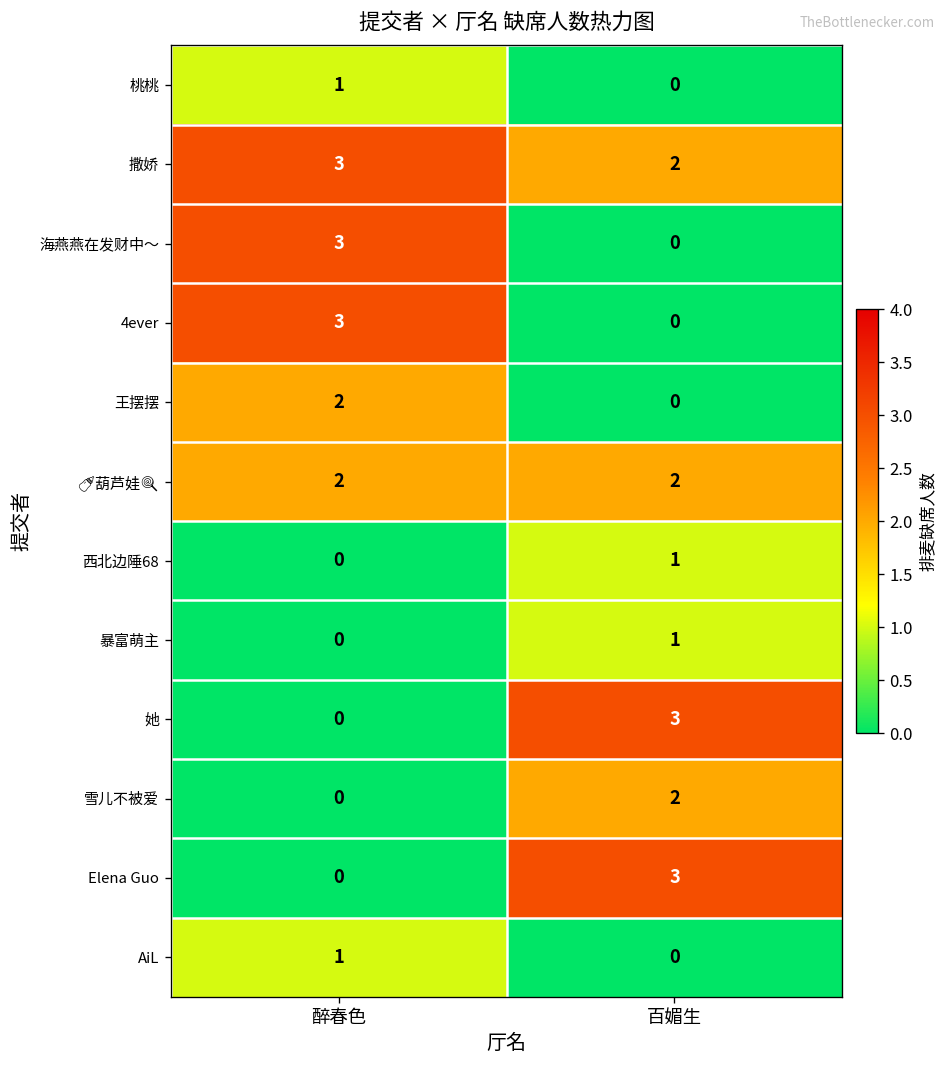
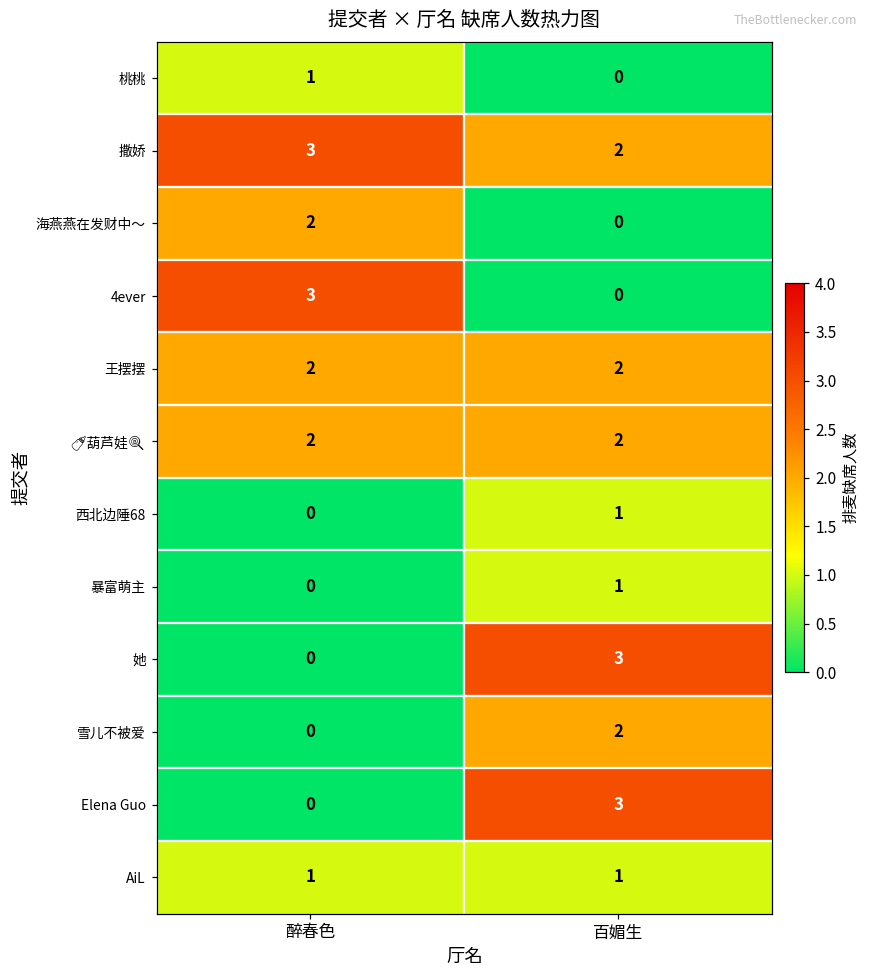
  {
    "桃桃": {
      "醉春色": 1,
      "百媚生": 0
    },
    "撒娇": {
      "醉春色": 3,
      "百媚生": 2
    },
    "海燕燕在发财中～": {
-     "醉春色": 3,
+     "醉春色": 2,
      "百媚生": 0
    },
    "4ever": {
      "醉春色": 3,
      "百媚生": 0
    },
    "王摆摆": {
      "醉春色": 2,
-     "百媚生": 0
+     "百媚生": 2
    },
    "🍼葫芦娃🍭": {
      "醉春色": 2,
      "百媚生": 2
    },
    "西北边陲68": {
      "醉春色": 0,
      "百媚生": 1
    },
    "暴富萌主": {
      "醉春色": 0,
      "百媚生": 1
    },
    "她": {
      "醉春色": 0,
      "百媚生": 3
    },
    "雪儿不被爱": {
      "醉春色": 0,
      "百媚生": 2
    },
    "Elena Guo": {
      "醉春色": 0,
      "百媚生": 3
    },
    "AiL": {
      "醉春色": 1,
-     "百媚生": 0
+     "百媚生": 1
    }
  }
